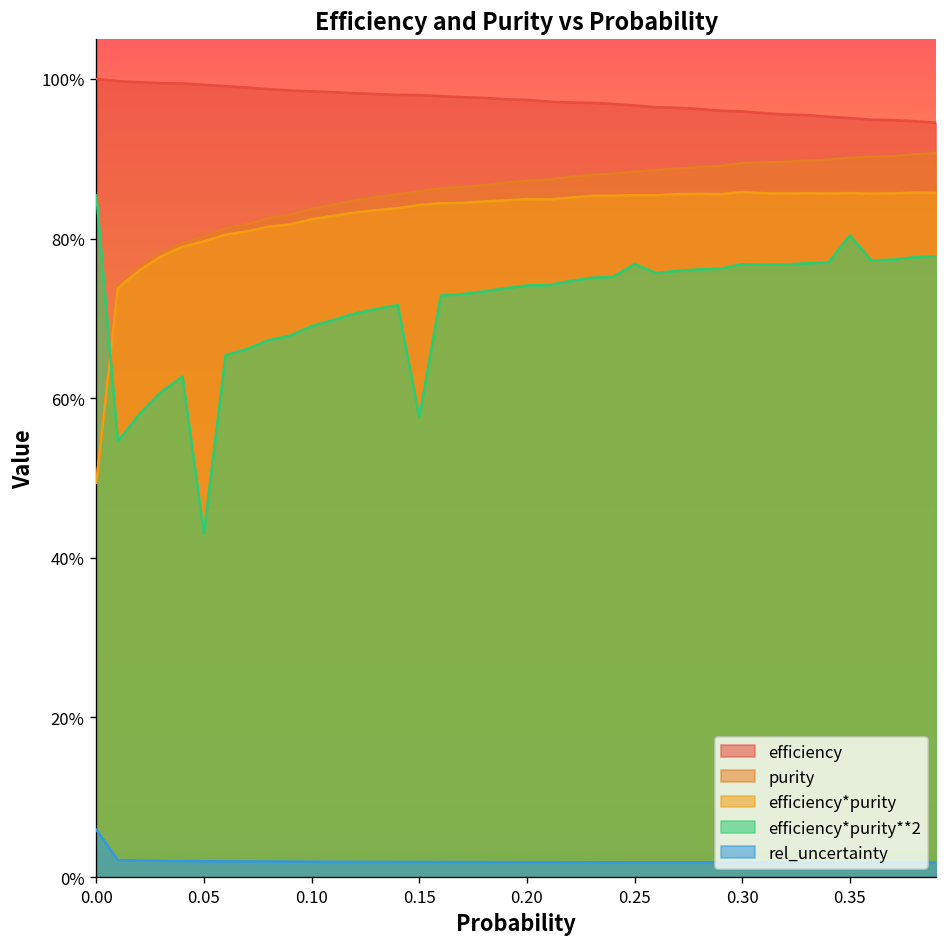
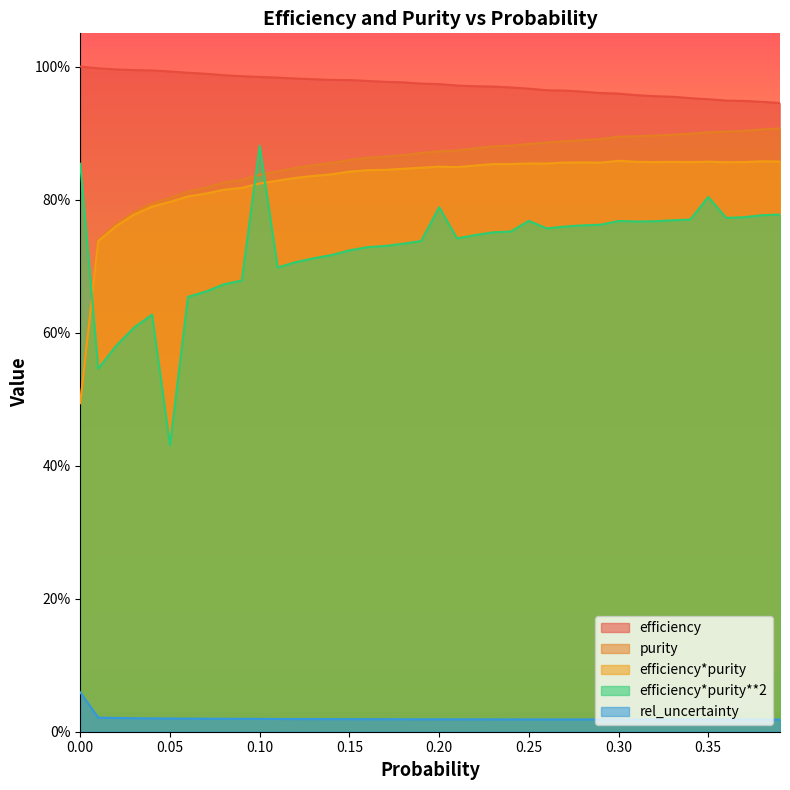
  {
    "efficiency*purity**2": {
      "0.00": "85%",
      "0.05": "43%",
-     "0.10": "69%",
-     "0.15": "58%",
-     "0.20": "74%",
+     "0.10": "88%",
+     "0.15": "72%",
+     "0.20": "79%",
      "0.25": "77%",
      "0.30": "77%",
      "0.35": "80%"
    },
    "rel_uncertainty": {
      "0.00": "6%"
    }
  }
